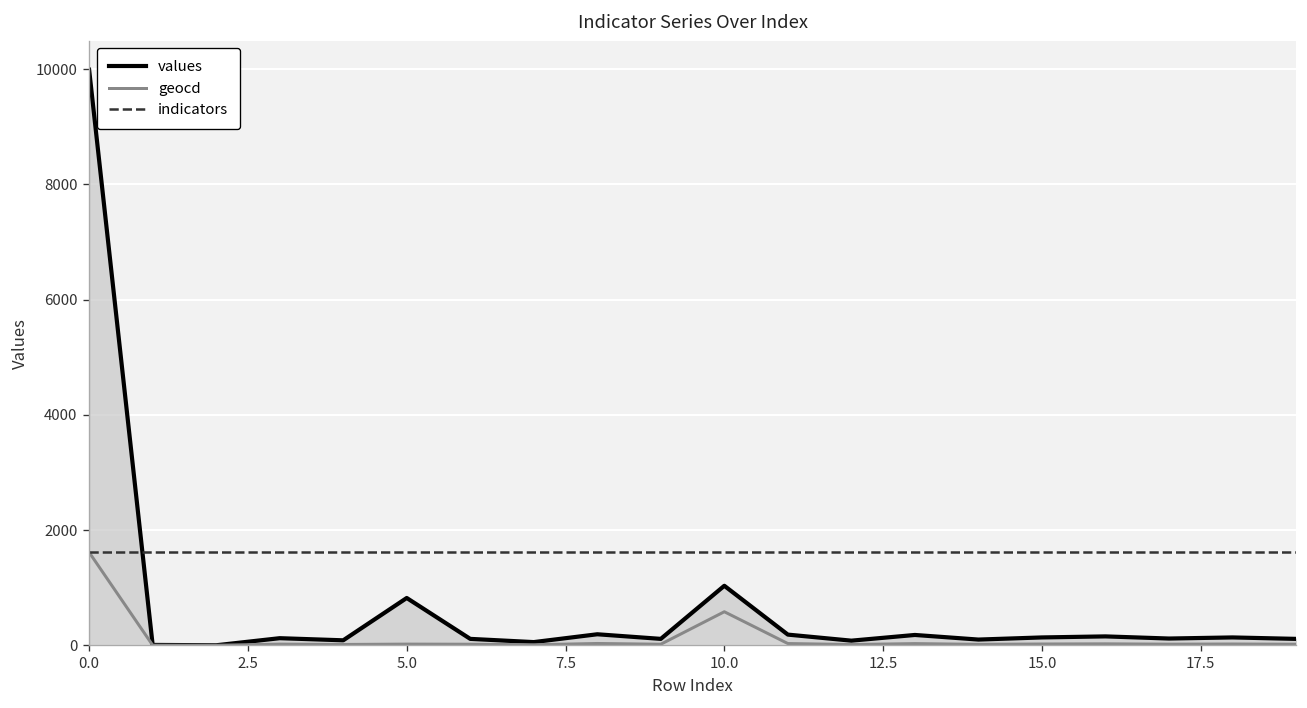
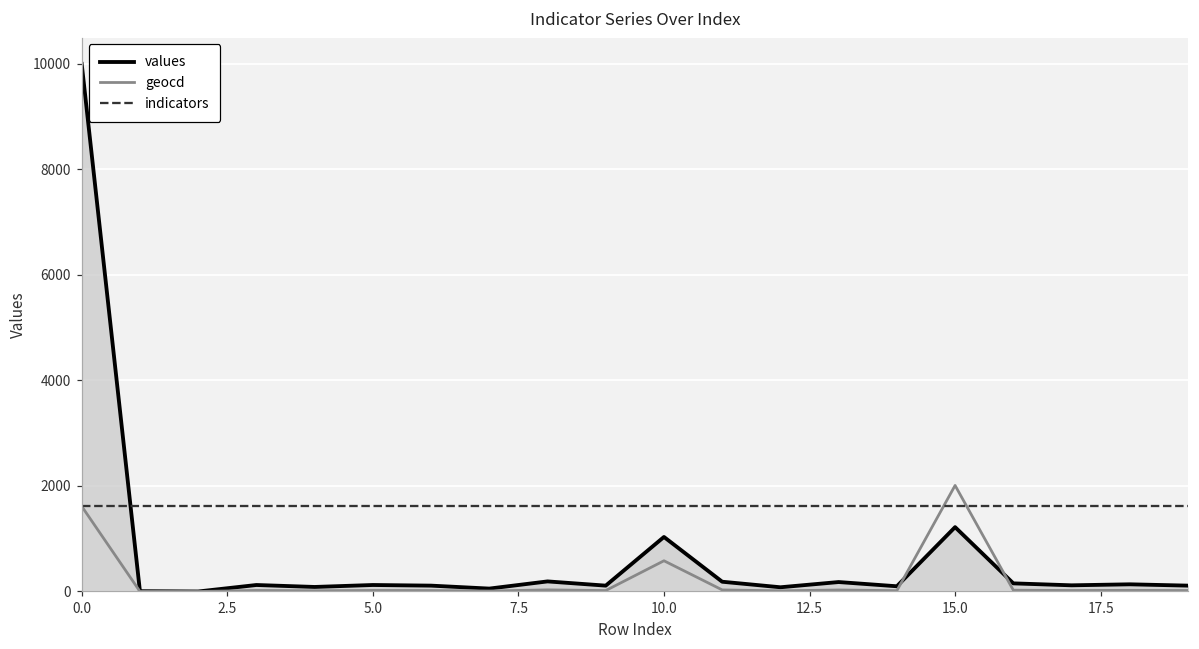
  {
    "values": {
      "0.0": 10000,
-     "5.0": 800,
+     "5.0": 100,
      "10.0": 1000,
-     "15.0": 100
+     "15.0": 1200
    },
    "geocd": {
      "5.0": 0,
      "10.0": 600,
-     "15.0": 0
+     "15.0": 2000
    },
    "indicators": {
      "5.0": 1600,
      "10.0": 1600,
      "15.0": 1600
    }
  }
